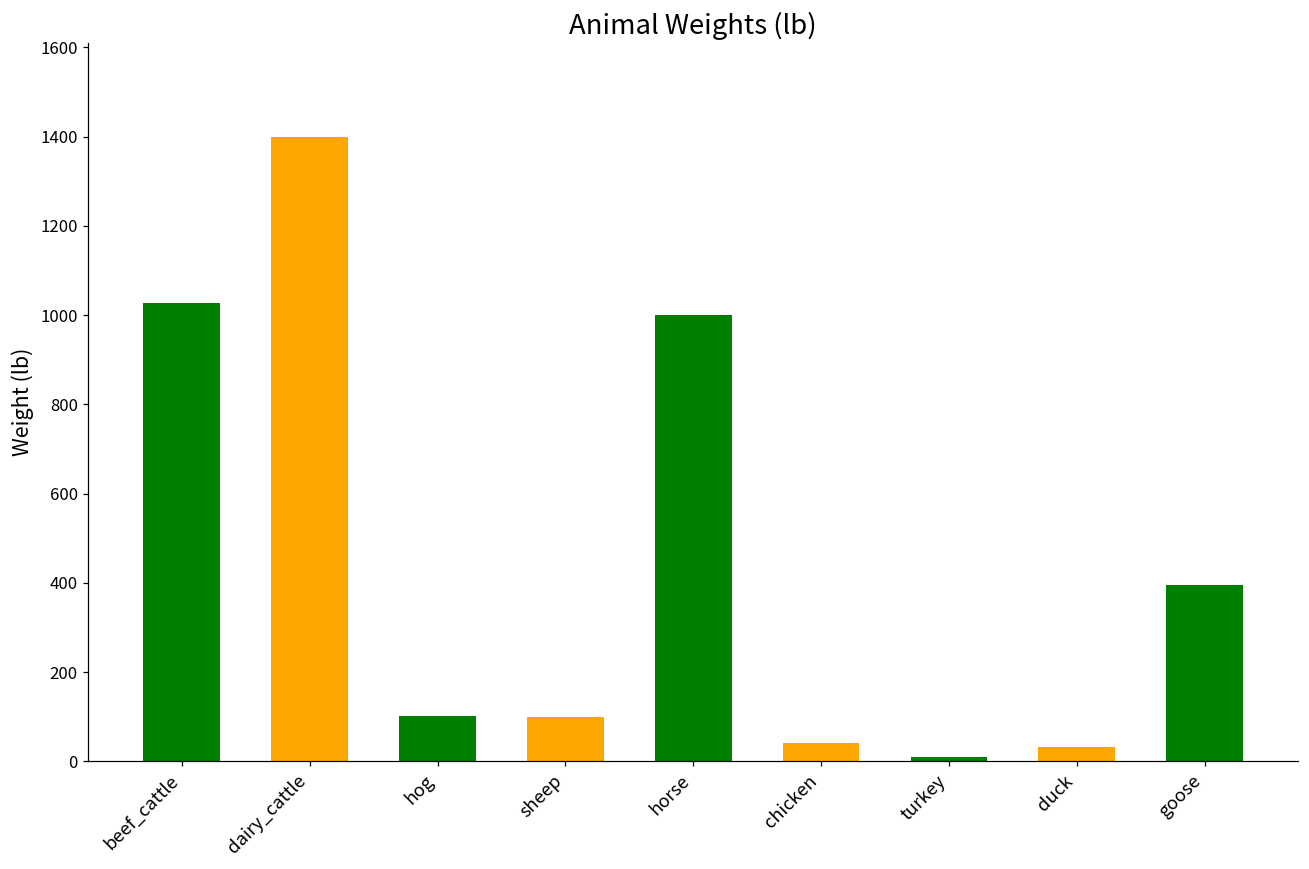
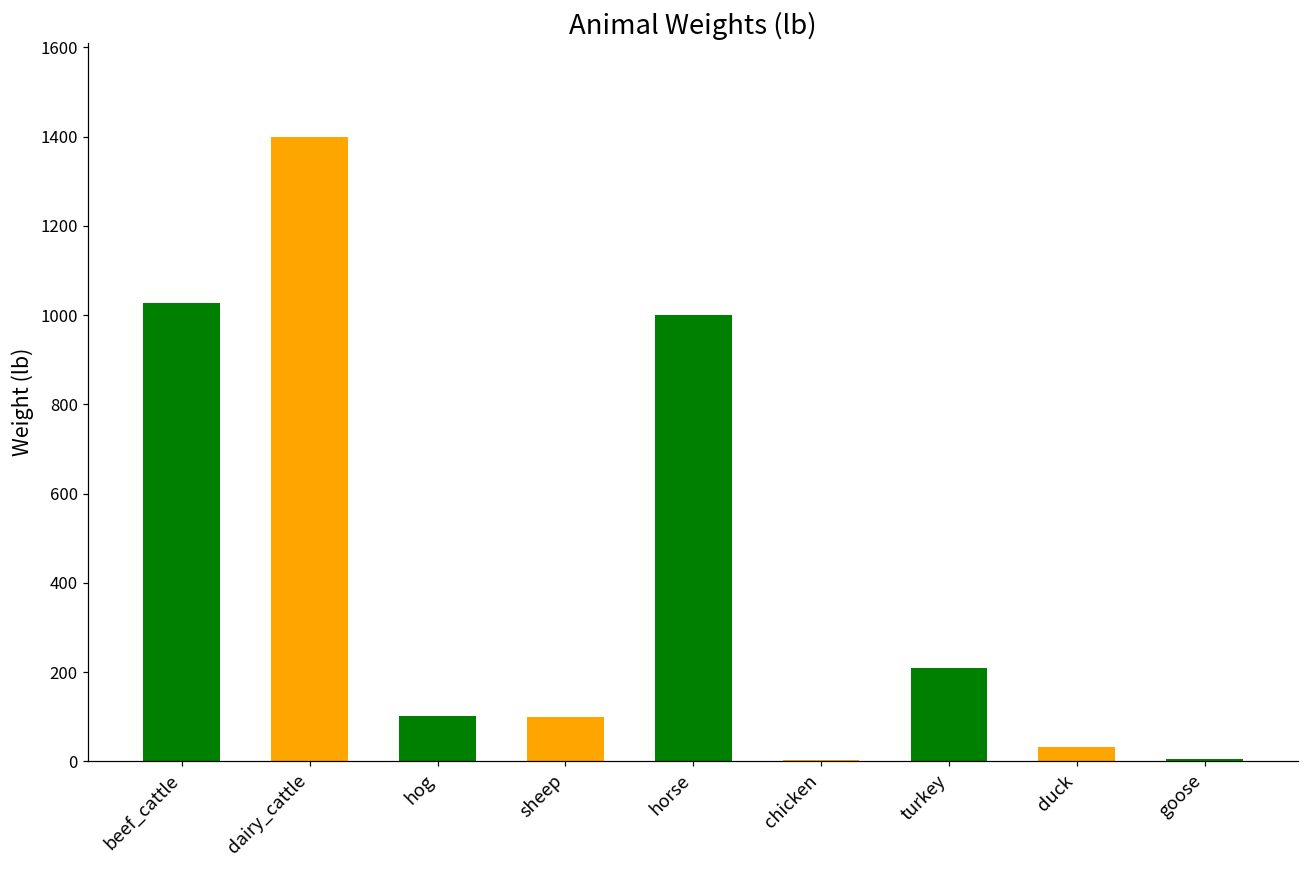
  {
    "beef_cattle": 1030,
    "dairy_cattle": 1400,
    "hog": 100,
    "sheep": 100,
    "horse": 1000,
-   "chicken": 40,
-   "turkey": 10,
+   "chicken": 0,
+   "turkey": 210,
    "duck": 30,
-   "goose": 400
+   "goose": 10
  }
